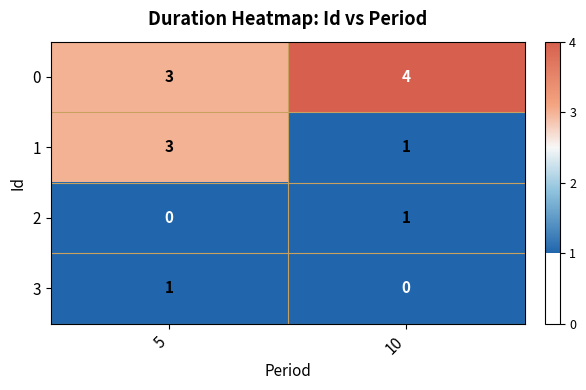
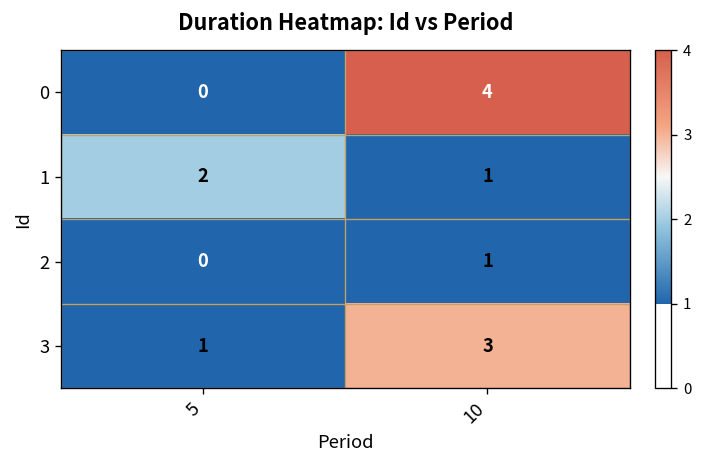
  {
    "0": {
-     "5": 3,
+     "5": 0,
      "10": 4
    },
    "1": {
-     "5": 3,
+     "5": 2,
      "10": 1
    },
    "2": {
      "5": 0,
      "10": 1
    },
    "3": {
      "5": 1,
-     "10": 0
+     "10": 3
    }
  }
